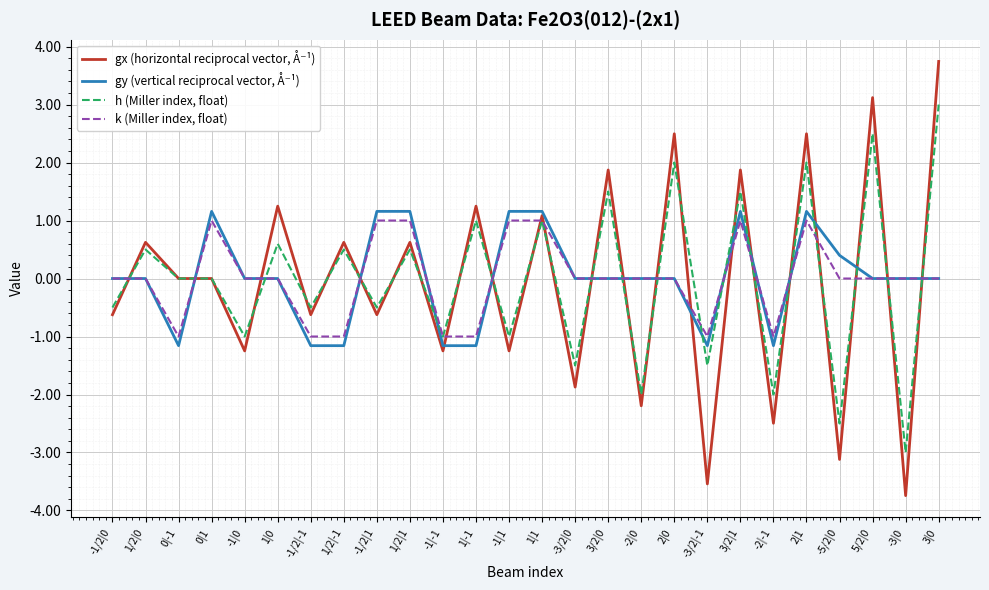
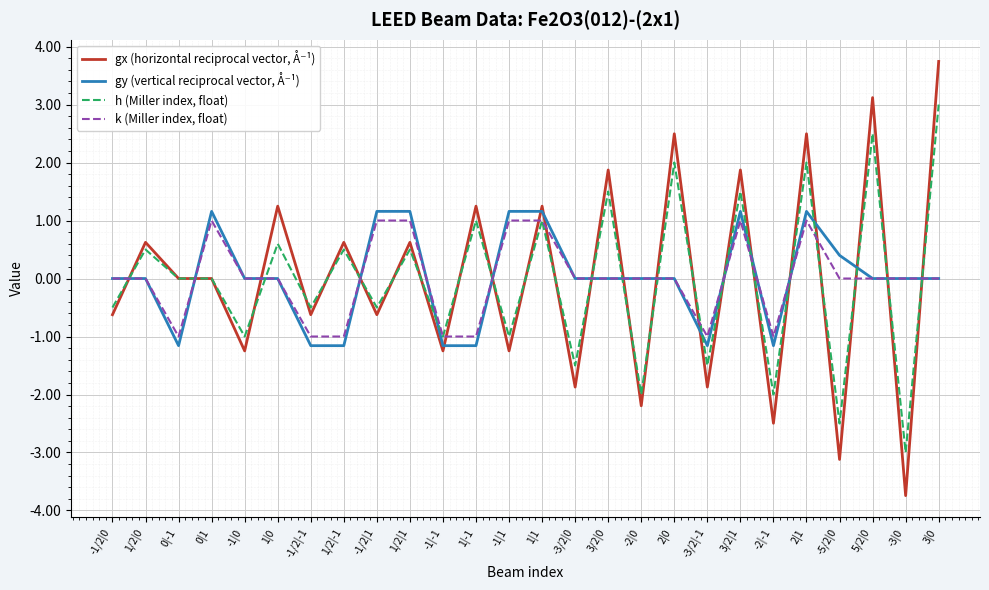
  {
    "gx (horizontal reciprocal vector, Å⁻¹)": {
      "-1/2|0": -0.6,
      "1/2|0": 0.6,
      "-1|0": -1.2,
      "1|0": 1.2,
      "-1/2|-1": -0.6,
      "1/2|-1": 0.6,
      "-1/2|1": -0.6,
      "1/2|1": 0.6,
      "-1|-1": -1.2,
      "1|-1": 1.2,
      "-1|1": -1.2,
-     "1|1": 1.1,
+     "1|1": 1.2,
      "-3/2|0": -1.9,
      "3/2|0": 1.9,
      "-2|0": -2.2,
      "2|0": 2.5,
-     "-3/2|-1": -3.5,
+     "-3/2|-1": -1.9,
      "3/2|1": 1.9,
      "-2|-1": -2.5,
      "2|1": 2.5,
      "-5/2|0": -3.1,
      "5/2|0": 3.1,
      "-3|0": -3.7,
      "3|0": 3.7
    },
    "gy (vertical reciprocal vector, Å⁻¹)": {
      "0|-1": -1.2,
      "0|1": 1.2,
      "-1/2|-1": -1.2,
      "1/2|-1": -1.2,
      "-1/2|1": 1.2,
      "1/2|1": 1.2,
      "-1|-1": -1.2,
      "1|-1": -1.2,
      "-1|1": 1.2,
      "1|1": 1.2,
      "-3/2|-1": -1.2,
      "3/2|1": 1.2,
      "-2|-1": -1.2,
      "2|1": 1.2,
      "-5/2|0": 0.4
    },
    "h (Miller index, float)": {
      "-1/2|0": -0.5,
      "1/2|0": 0.5,
      "-1|0": -1.0,
      "1|0": 0.6,
      "-1/2|-1": -0.5,
      "1/2|-1": 0.5,
      "-1/2|1": -0.5,
      "1/2|1": 0.5,
      "1|-1": 1.0,
      "-1|1": -1.0,
      "-3/2|0": -1.5,
      "3/2|0": 1.5,
      "-2|0": -2.0,
      "2|0": 2.0,
      "-3/2|-1": -1.5,
      "3/2|1": 1.5,
      "-2|-1": -2.0,
      "2|1": 2.0,
      "-5/2|0": -2.5,
      "5/2|0": 2.5,
      "-3|0": -3.0,
      "3|0": 3.0
    },
    "k (Miller index, float)": {
      "0|-1": -1.0,
      "0|1": 1.0,
      "-1/2|-1": -1.0,
      "1/2|-1": -1.0,
      "-1/2|1": 1.0,
      "1/2|1": 1.0,
      "1|-1": -1.0,
      "-1|1": 1.0,
      "-3/2|-1": -1.0,
      "3/2|1": 1.0,
      "-2|-1": -1.0,
      "2|1": 1.0,
      "-5/2|0": 0.0
    }
  }
